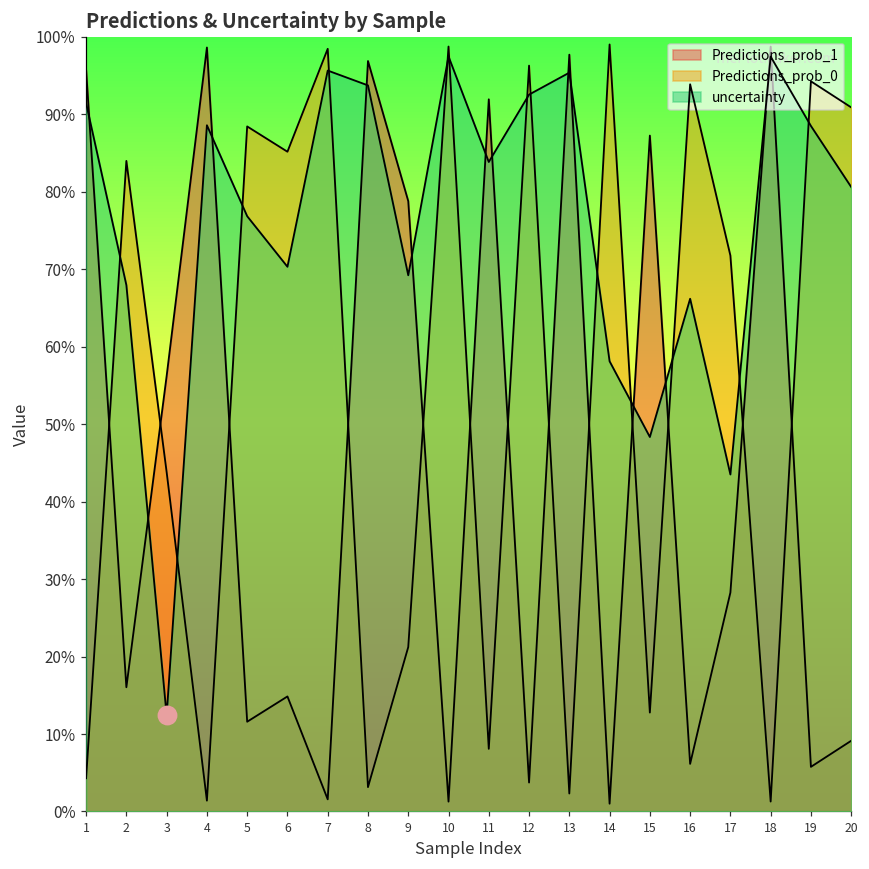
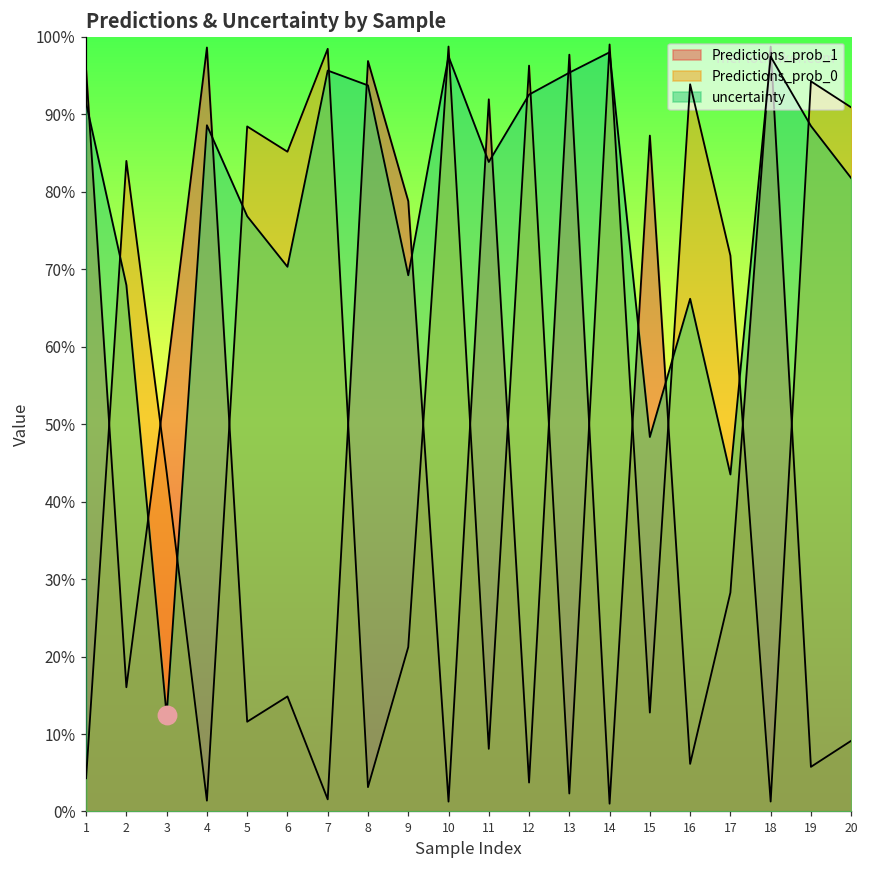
  {
    "Predictions_prob_0": {
      "1": "4%",
      "2": "84%",
      "3": "44%",
      "4": "1%",
      "5": "88%",
      "6": "85%",
      "7": "98%",
      "8": "3%",
      "9": "21%",
      "10": "99%",
      "11": "8%",
      "12": "96%",
      "13": "2%",
      "14": "99%",
      "15": "13%",
      "17": "72%",
      "18": "1%",
      "20": "91%"
    },
    "uncertainty": {
      "1": "91%",
      "2": "68%",
      "4": "89%",
      "5": "77%",
      "6": "70%",
      "7": "96%",
      "8": "94%",
      "9": "69%",
      "10": "97%",
      "11": "84%",
      "12": "93%",
      "13": "95%",
-     "14": "58%",
+     "14": "98%",
      "15": "48%",
      "16": "66%",
      "17": "43%",
      "19": "88%",
-     "20": "81%"
+     "20": "82%"
    }
  }
